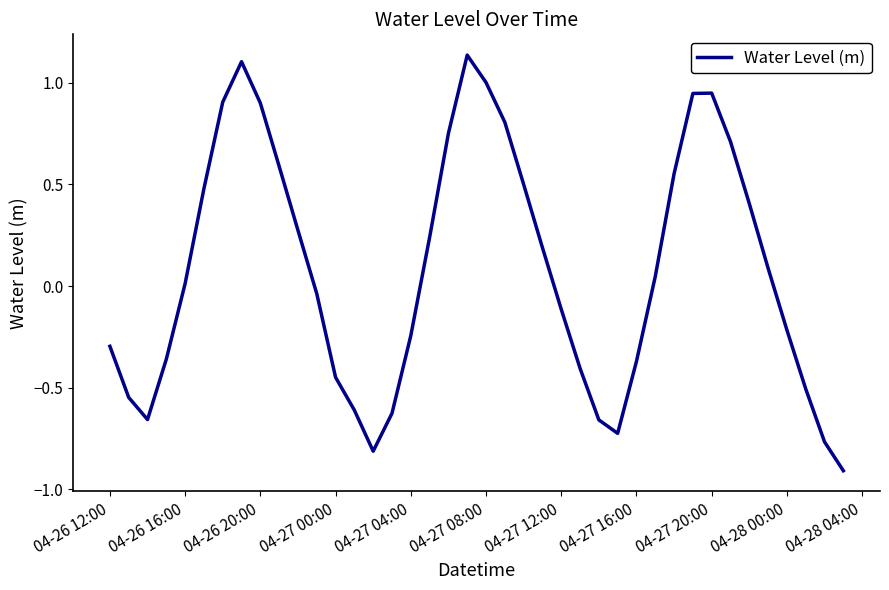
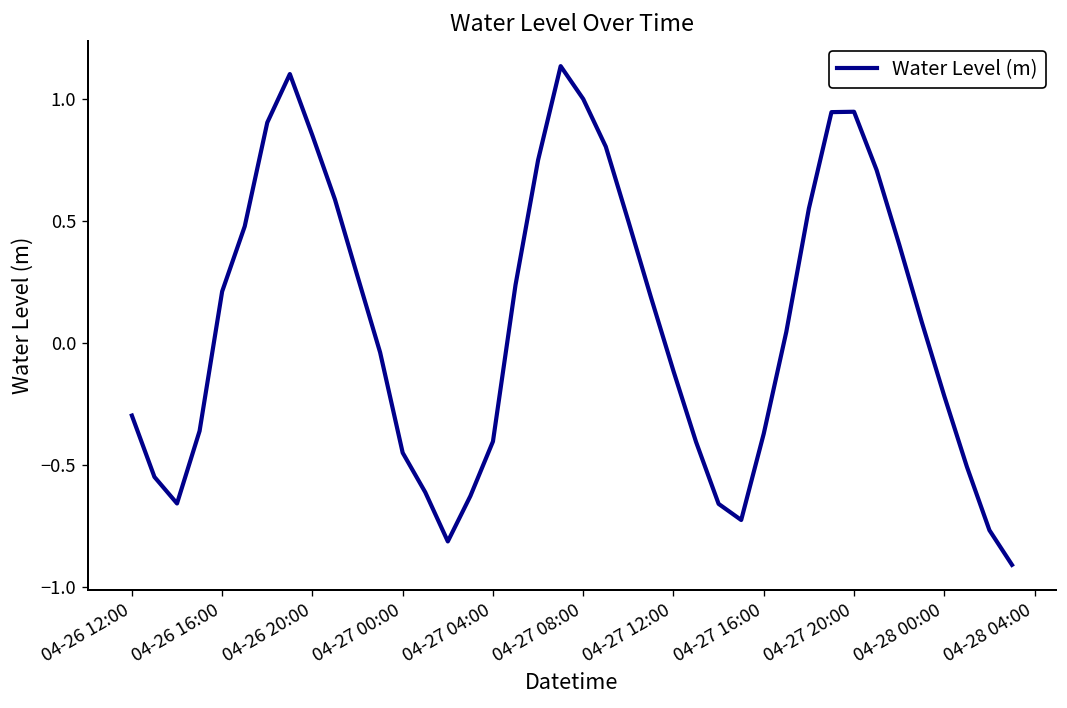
  {
    "04-26 12:00": -0.30,
-   "04-26 16:00": 0.01,
-   "04-26 20:00": 0.90,
+   "04-26 16:00": 0.21,
+   "04-26 20:00": 0.85,
    "04-27 00:00": -0.45,
-   "04-27 04:00": -0.24,
+   "04-27 04:00": -0.40,
    "04-27 08:00": 1.00,
    "04-27 12:00": -0.11,
    "04-27 16:00": -0.37,
    "04-27 20:00": 0.95,
    "04-28 00:00": -0.22
  }
